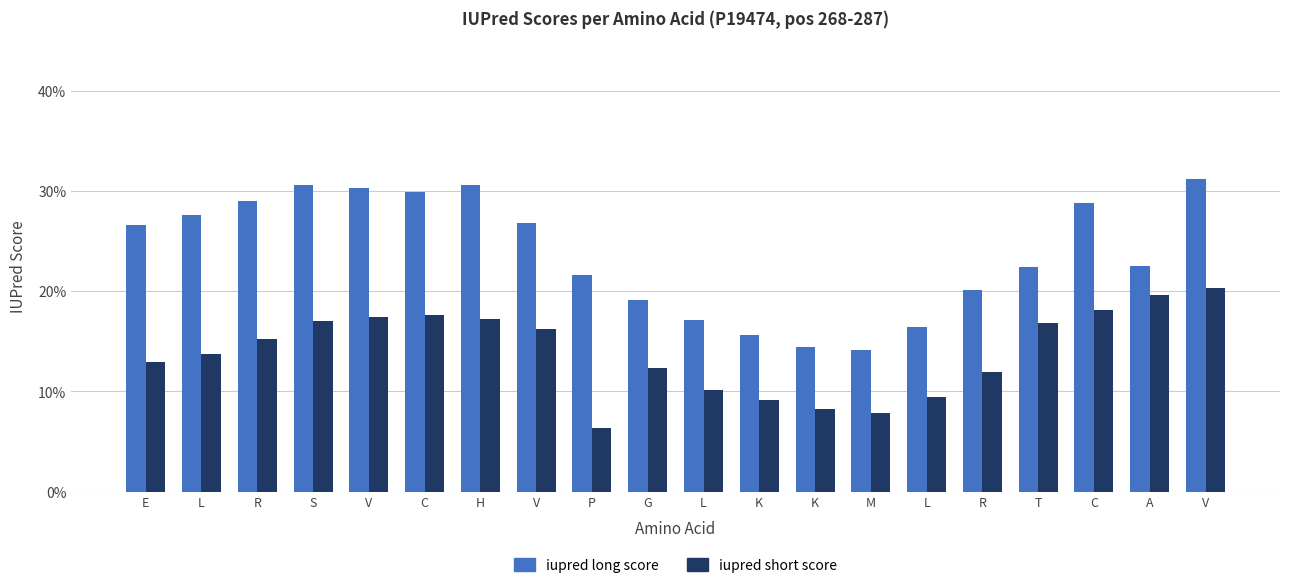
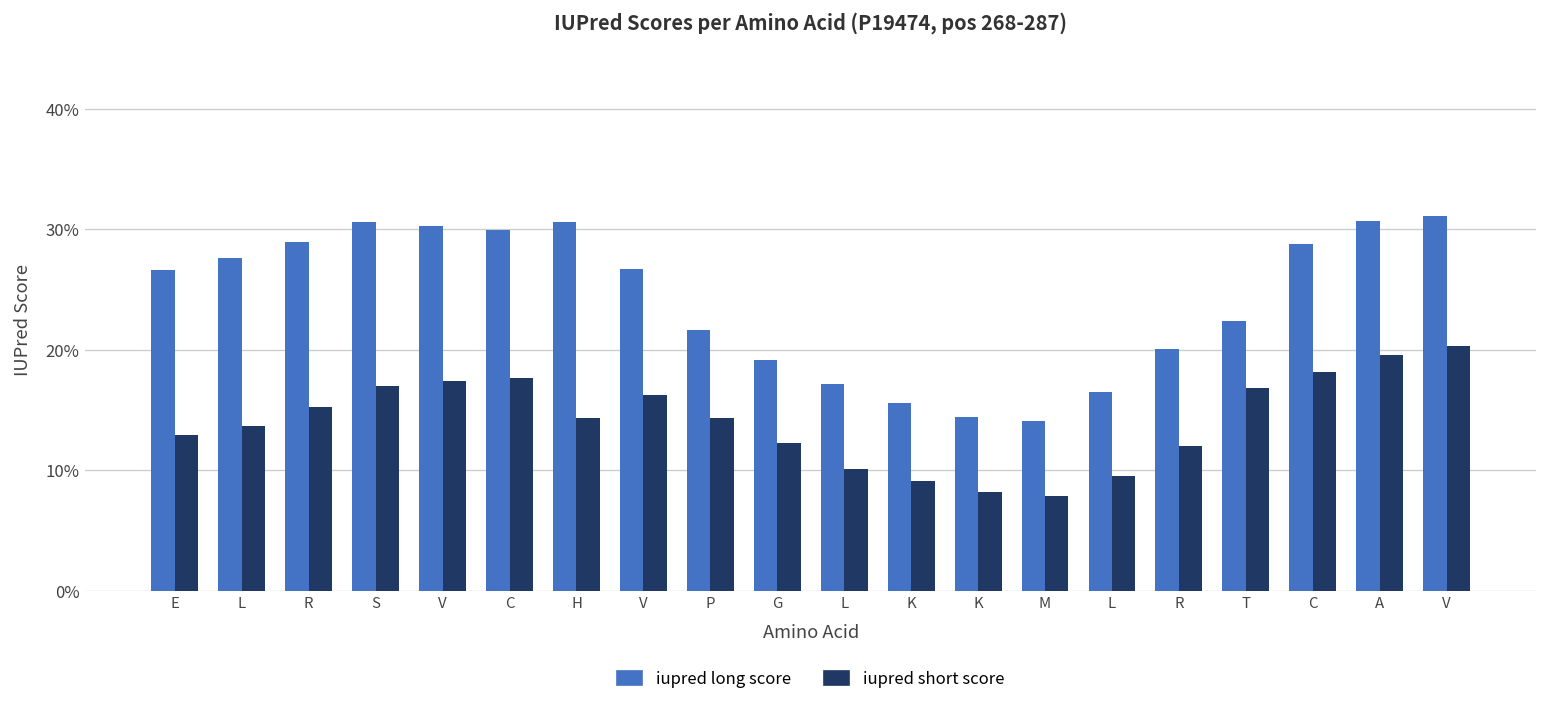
  {
    "iupred long score": {
      "E": "26.6%",
      "S": "30.6%",
      "H": "30.6%",
      "P": "21.6%",
      "G": "19.1%",
      "M": "14.1%",
      "T": "22.4%",
-     "A": "22.5%"
+     "A": "30.7%"
    },
    "iupred short score": {
      "E": "12.9%",
      "S": "17.0%",
-     "H": "17.2%",
-     "P": "6.3%",
+     "H": "14.3%",
+     "P": "14.3%",
      "G": "12.3%",
      "M": "7.8%",
      "T": "16.8%",
      "A": "19.6%"
    }
  }
